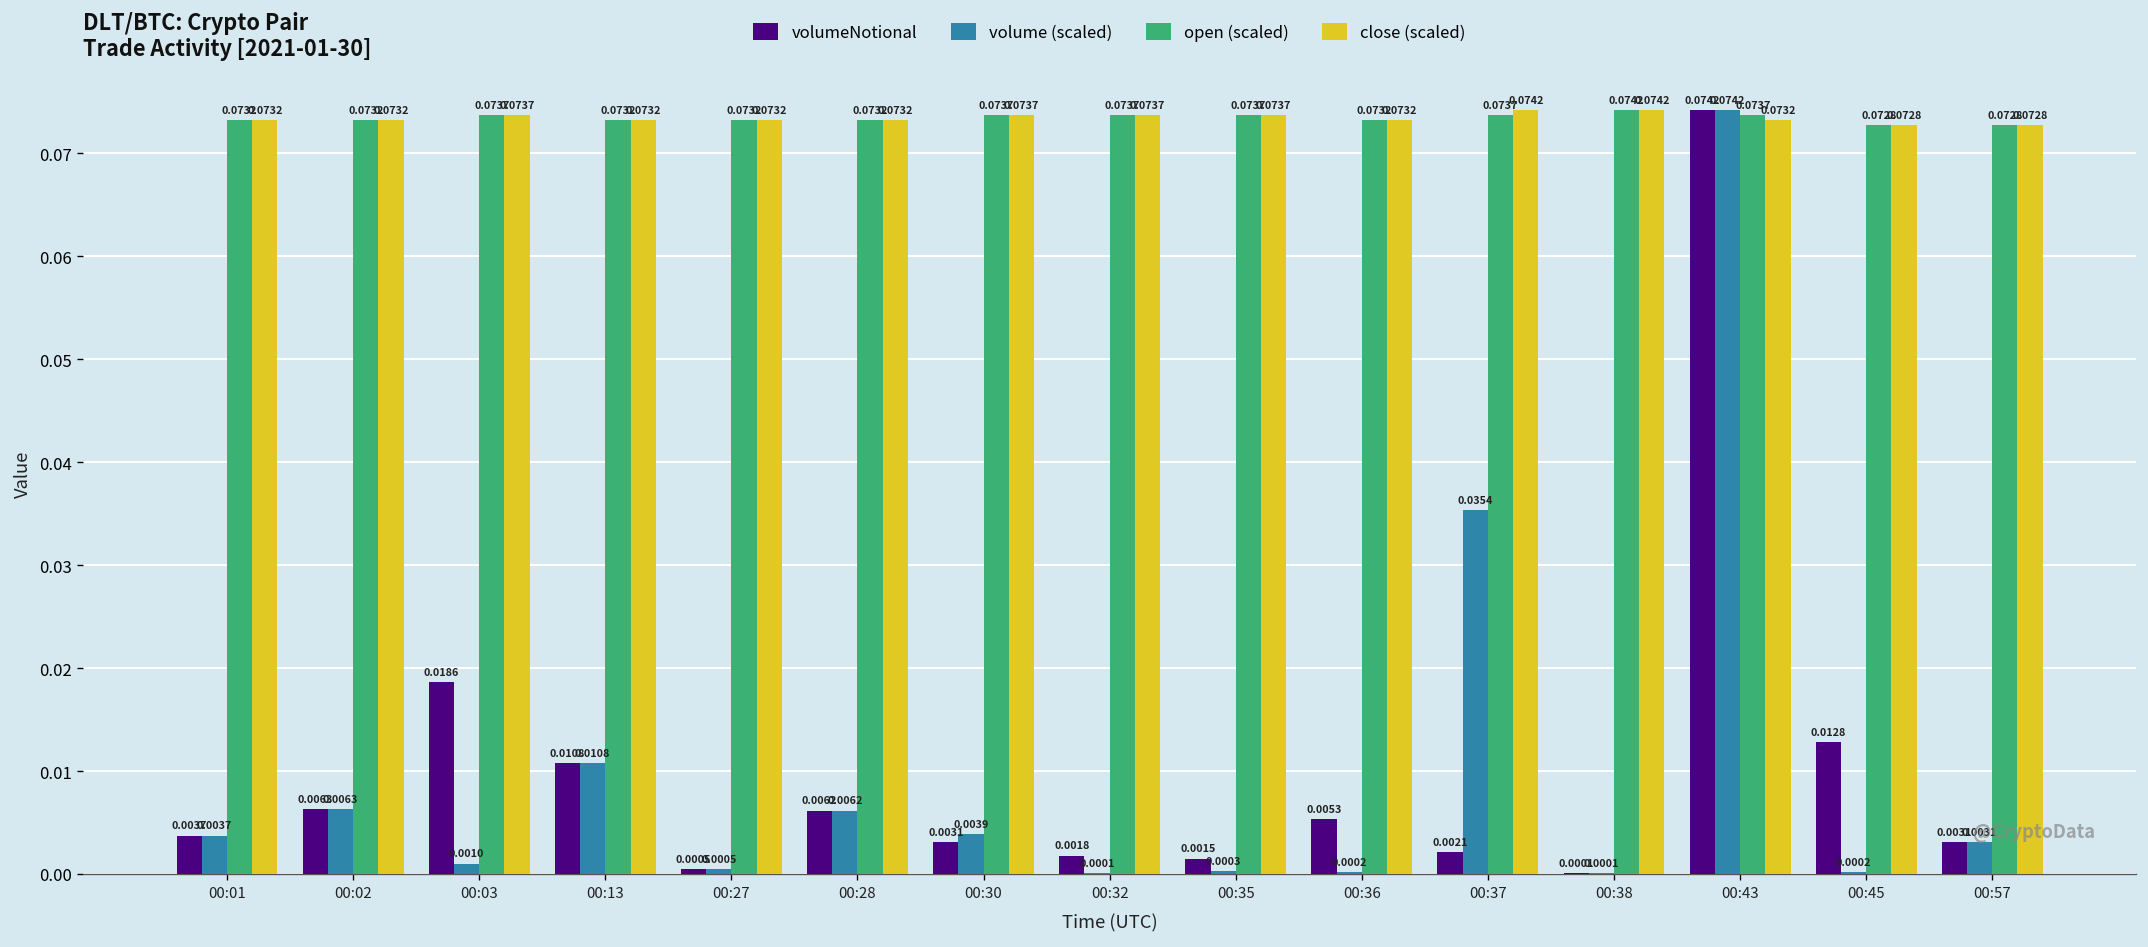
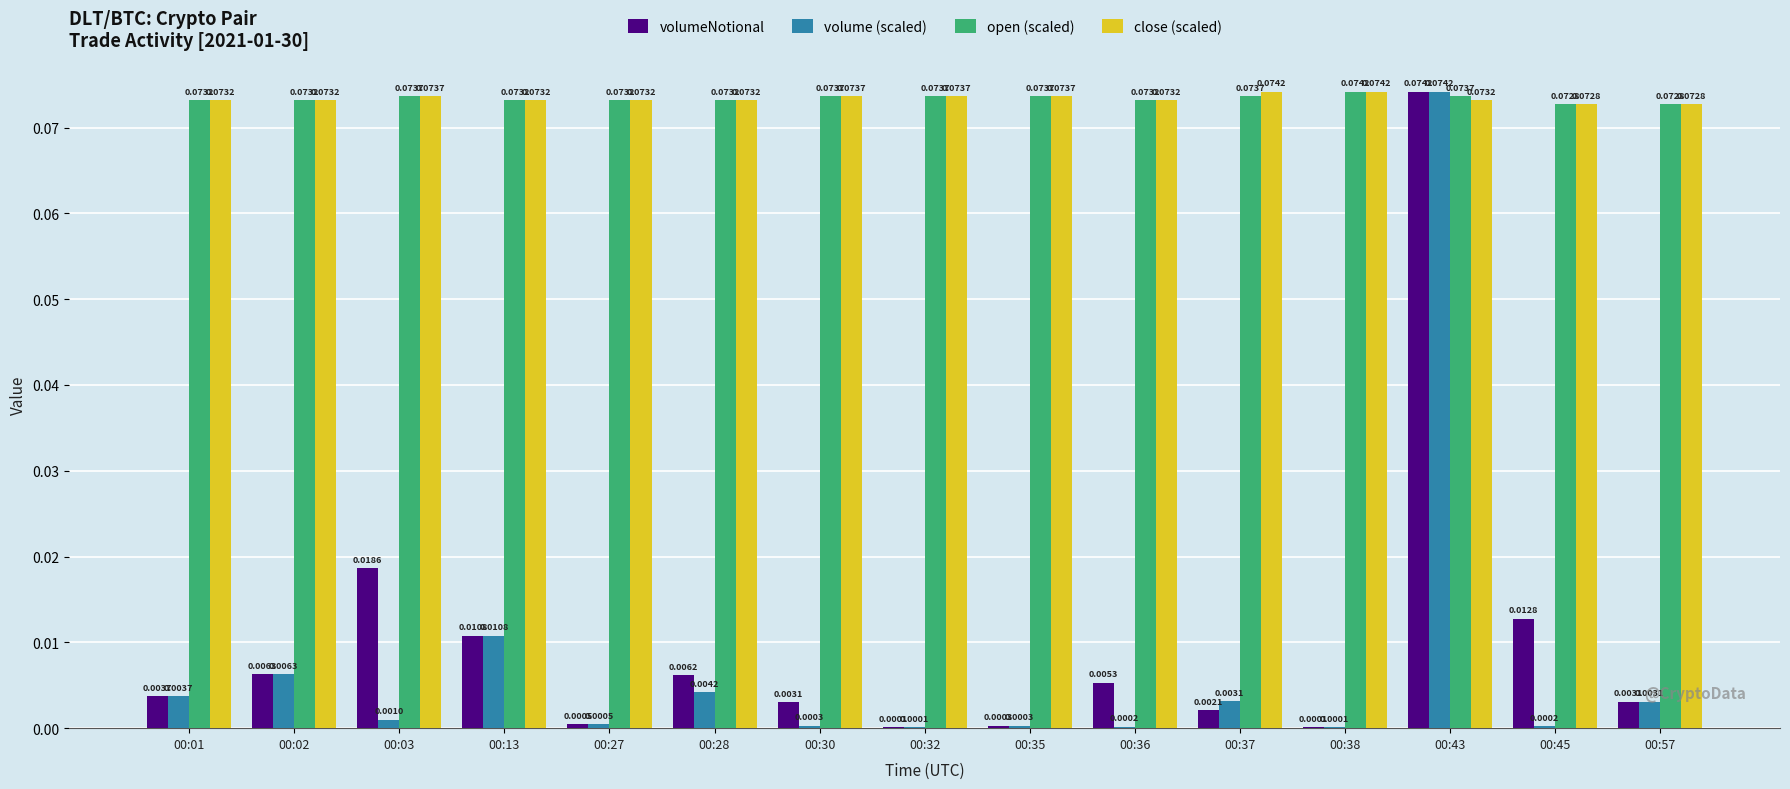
  {
    "volumeNotional": {
      "00:03": 0.0186,
      "00:28": 0.0062,
      "00:30": 0.0031,
-     "00:32": 0.0018,
-     "00:35": 0.0015,
+     "00:32": 0.0001,
+     "00:35": 0.0003,
      "00:36": 0.0053,
      "00:37": 0.0021,
      "00:45": 0.0128
    },
    "volume (scaled)": {
      "00:03": 0.0010,
-     "00:28": 0.0062,
-     "00:30": 0.0039,
+     "00:28": 0.0042,
+     "00:30": 0.0003,
      "00:36": 0.0002,
-     "00:37": 0.0354,
+     "00:37": 0.0031,
      "00:45": 0.0002
    }
  }
